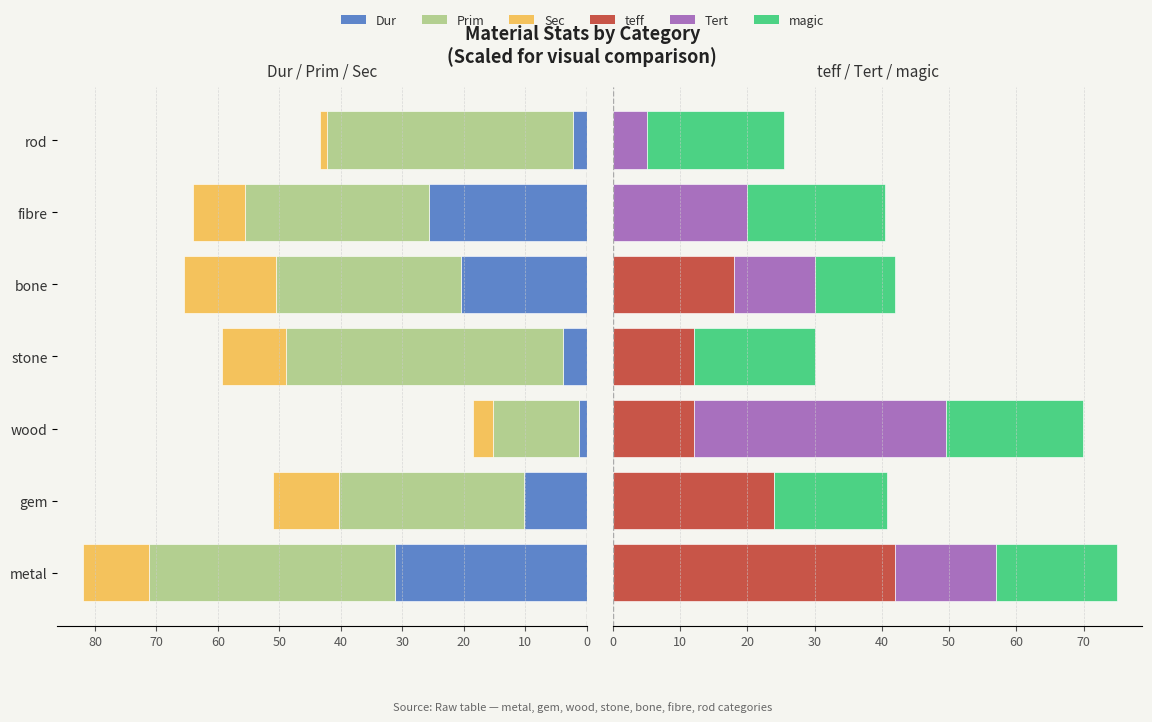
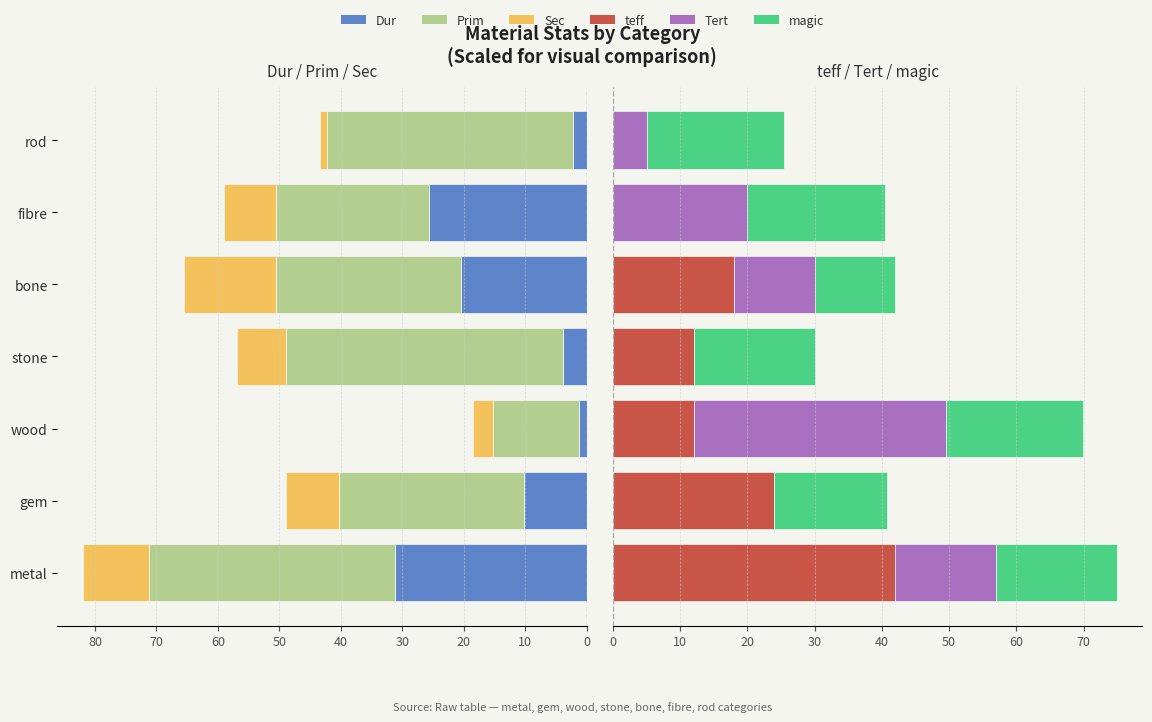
  {
    "Dur / Prim / Sec": {
      "Dur": {
        "rod": 2,
        "fibre": 26,
        "bone": 20,
        "stone": 4,
        "wood": 1,
        "gem": 10,
        "metal": 31
      },
      "Prim": {
        "rod": 40,
-       "fibre": 30,
+       "fibre": 25,
        "bone": 30,
        "stone": 45,
        "wood": 14,
        "gem": 30,
        "metal": 40
      },
      "Sec": {
        "rod": 1,
        "fibre": 8,
        "bone": 15,
-       "stone": 11,
+       "stone": 8,
        "wood": 3,
-       "gem": 11,
+       "gem": 9,
        "metal": 11
      }
    }
  }
